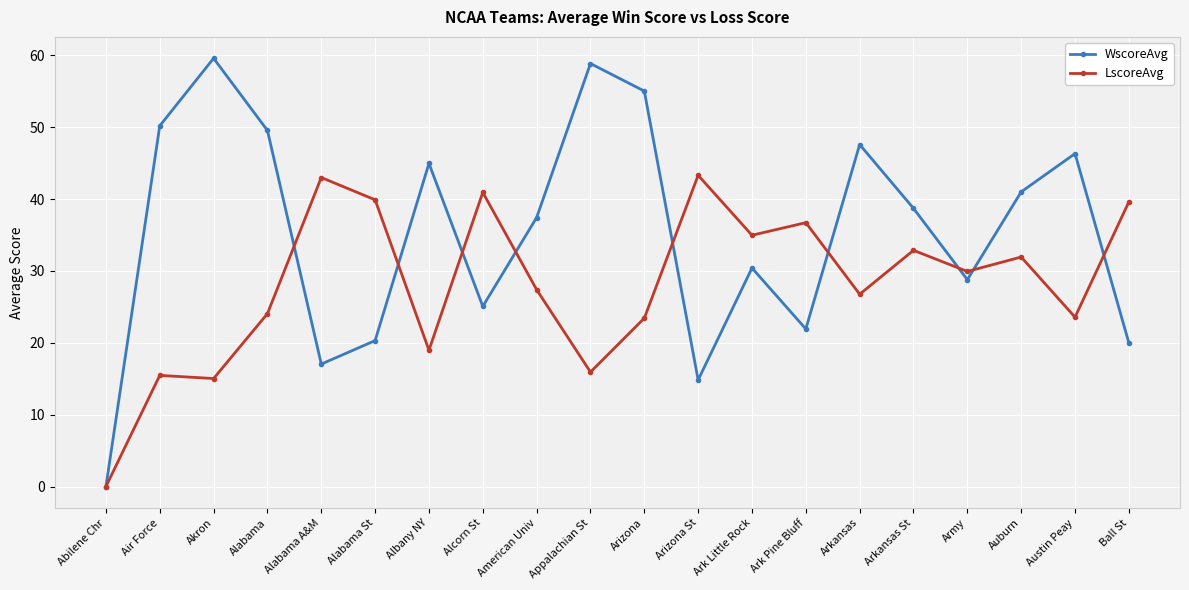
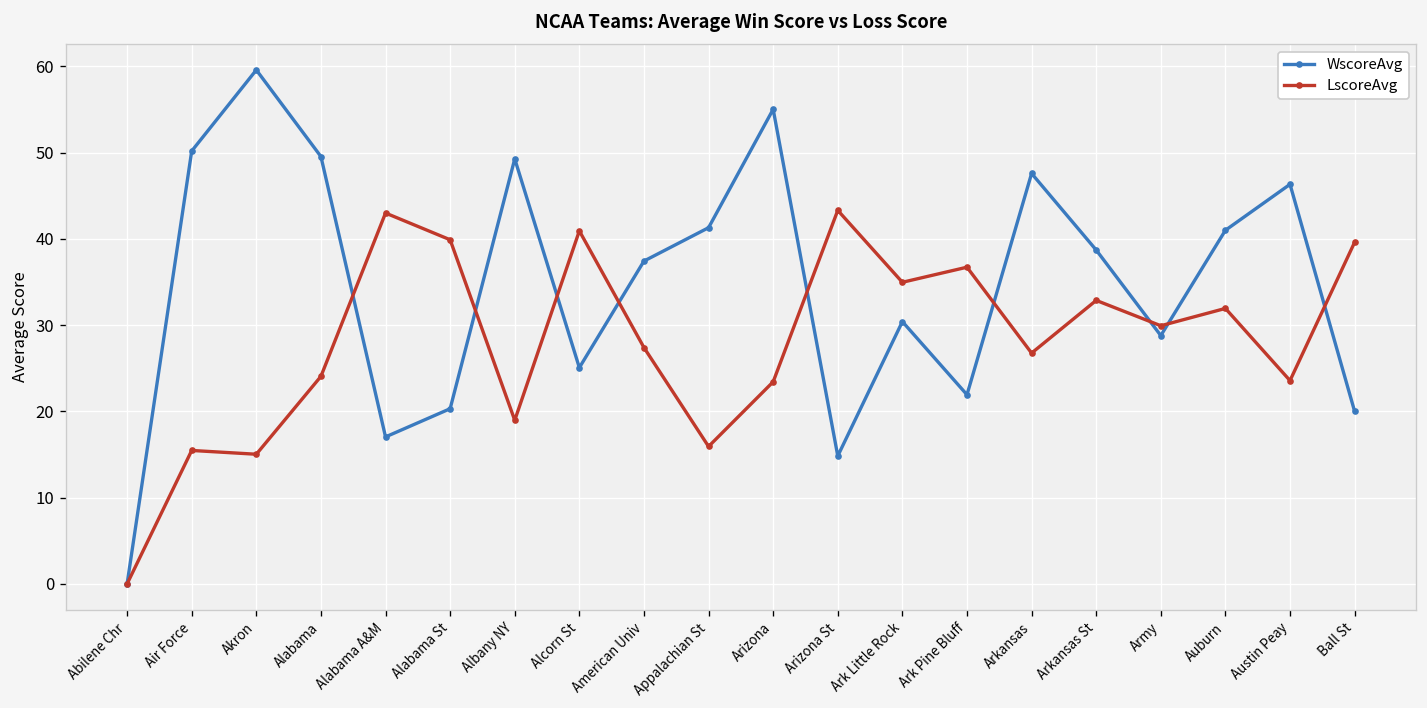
  {
    "WscoreAvg": {
      "Air Force": 50,
      "Akron": 60,
      "Alabama": 50,
      "Alabama A&M": 17,
      "Alabama St": 20,
-     "Albany NY": 45,
+     "Albany NY": 49,
      "Alcorn St": 25,
      "American Univ": 37,
-     "Appalachian St": 59,
+     "Appalachian St": 41,
      "Arizona": 55,
      "Arizona St": 15,
      "Ark Little Rock": 30,
      "Ark Pine Bluff": 22,
      "Arkansas": 48,
      "Arkansas St": 39,
      "Army": 29,
      "Auburn": 41,
      "Austin Peay": 46,
      "Ball St": 20
    },
    "LscoreAvg": {
      "Air Force": 15,
      "Akron": 15,
      "Alabama": 24,
      "Alabama A&M": 43,
      "Alabama St": 40,
      "Albany NY": 19,
      "Alcorn St": 41,
      "American Univ": 27,
      "Appalachian St": 16,
      "Arizona": 23,
      "Arizona St": 43,
      "Ark Little Rock": 35,
      "Ark Pine Bluff": 37,
      "Arkansas": 27,
      "Arkansas St": 33,
      "Army": 30,
      "Auburn": 32,
      "Austin Peay": 24,
      "Ball St": 40
    }
  }
